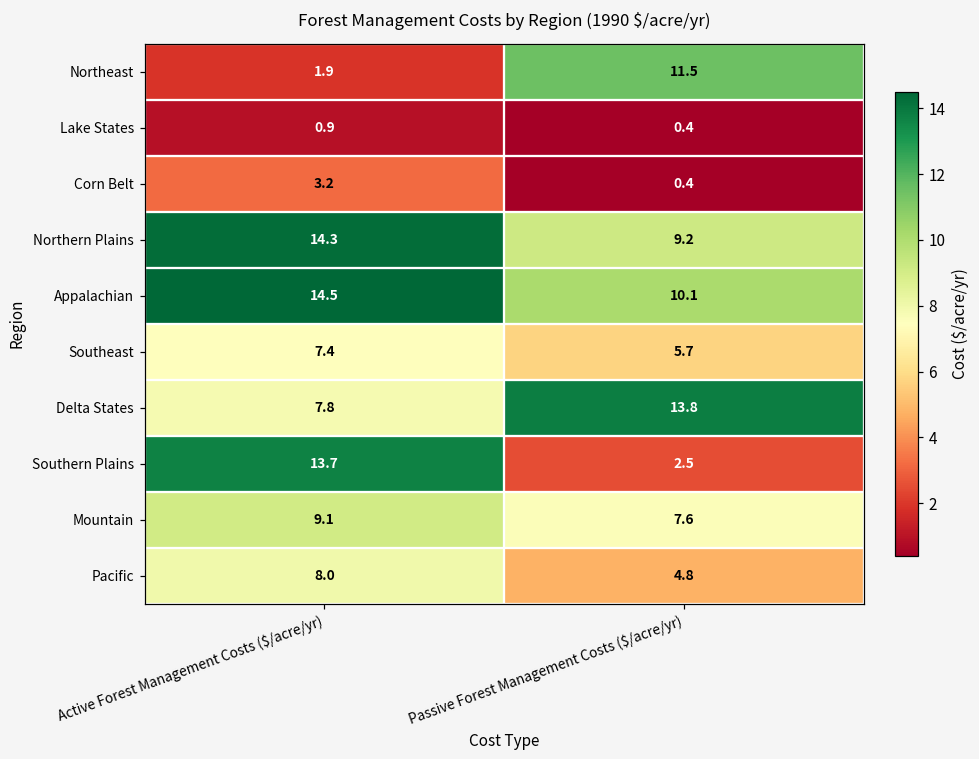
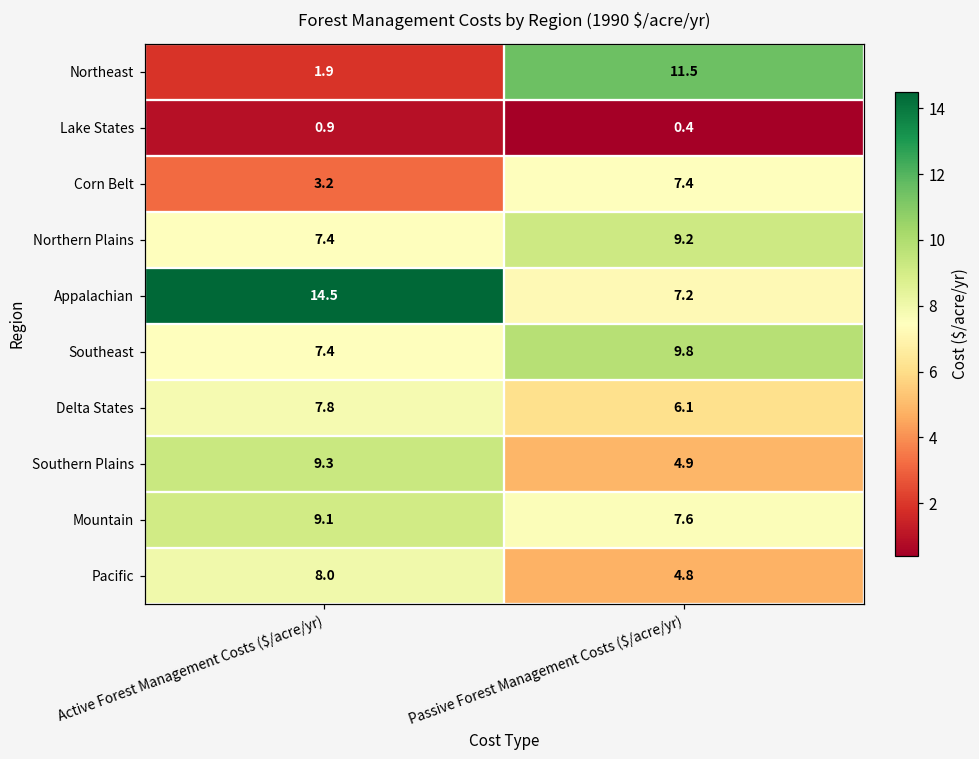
  {
    "Northeast": {
      "Active Forest Management Costs ($/acre/yr)": 1.9,
      "Passive Forest Management Costs ($/acre/yr)": 11.5
    },
    "Lake States": {
      "Active Forest Management Costs ($/acre/yr)": 0.9,
      "Passive Forest Management Costs ($/acre/yr)": 0.4
    },
    "Corn Belt": {
      "Active Forest Management Costs ($/acre/yr)": 3.2,
-     "Passive Forest Management Costs ($/acre/yr)": 0.4
+     "Passive Forest Management Costs ($/acre/yr)": 7.4
    },
    "Northern Plains": {
-     "Active Forest Management Costs ($/acre/yr)": 14.3,
+     "Active Forest Management Costs ($/acre/yr)": 7.4,
      "Passive Forest Management Costs ($/acre/yr)": 9.2
    },
    "Appalachian": {
      "Active Forest Management Costs ($/acre/yr)": 14.5,
-     "Passive Forest Management Costs ($/acre/yr)": 10.1
+     "Passive Forest Management Costs ($/acre/yr)": 7.2
    },
    "Southeast": {
      "Active Forest Management Costs ($/acre/yr)": 7.4,
-     "Passive Forest Management Costs ($/acre/yr)": 5.7
+     "Passive Forest Management Costs ($/acre/yr)": 9.8
    },
    "Delta States": {
      "Active Forest Management Costs ($/acre/yr)": 7.8,
-     "Passive Forest Management Costs ($/acre/yr)": 13.8
+     "Passive Forest Management Costs ($/acre/yr)": 6.1
    },
    "Southern Plains": {
-     "Active Forest Management Costs ($/acre/yr)": 13.7,
-     "Passive Forest Management Costs ($/acre/yr)": 2.5
+     "Active Forest Management Costs ($/acre/yr)": 9.3,
+     "Passive Forest Management Costs ($/acre/yr)": 4.9
    },
    "Mountain": {
      "Active Forest Management Costs ($/acre/yr)": 9.1,
      "Passive Forest Management Costs ($/acre/yr)": 7.6
    },
    "Pacific": {
      "Active Forest Management Costs ($/acre/yr)": 8.0,
      "Passive Forest Management Costs ($/acre/yr)": 4.8
    }
  }
